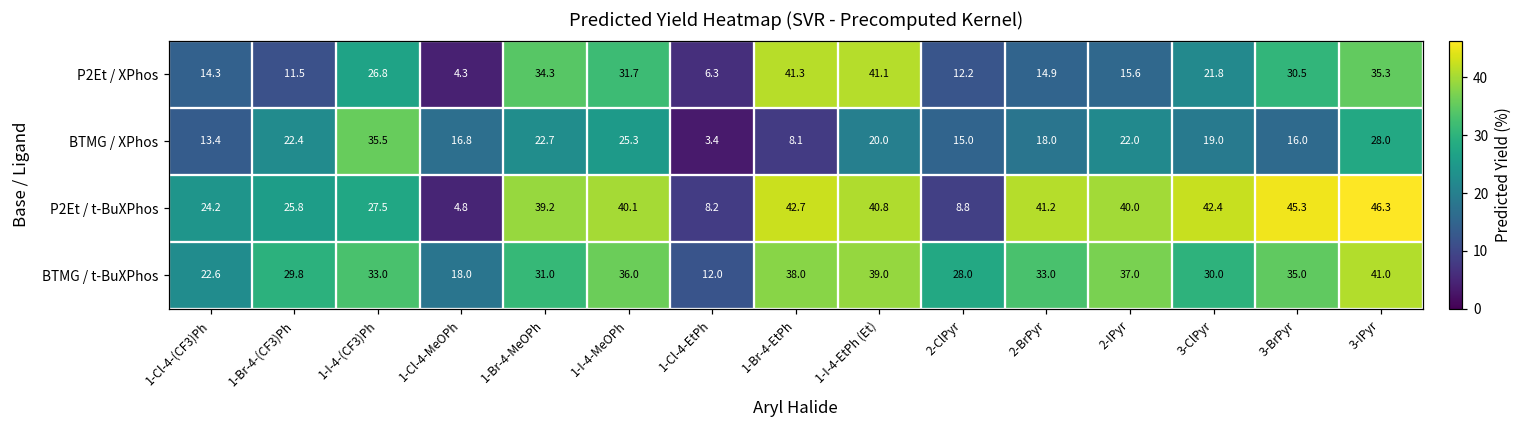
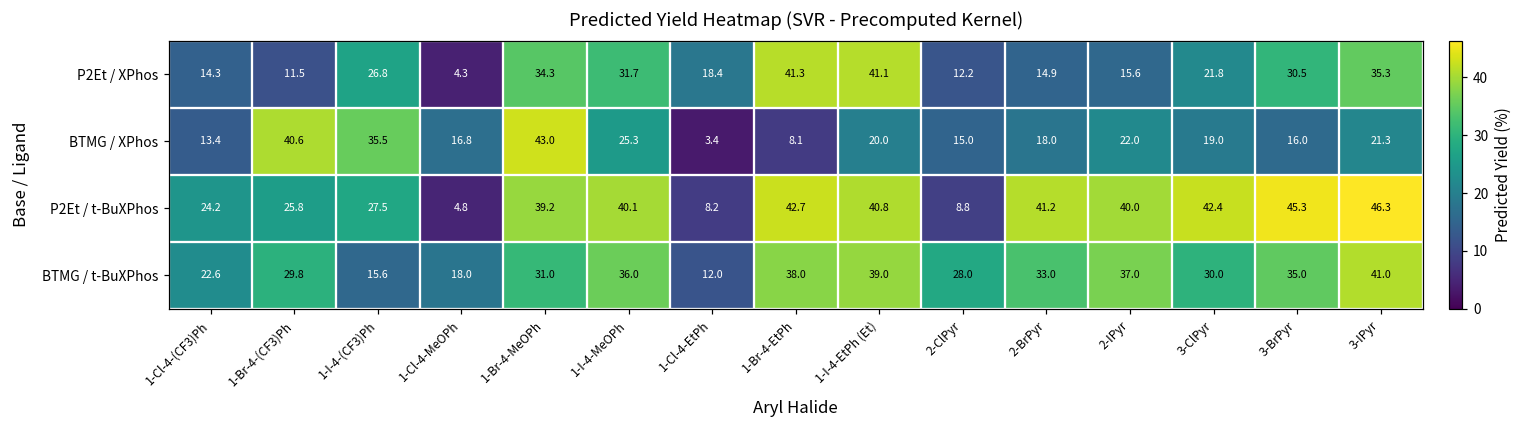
  {
    "P2Et / XPhos": {
      "1-Cl-4-(CF3)Ph": 14.3,
      "1-Br-4-(CF3)Ph": 11.5,
      "1-I-4-(CF3)Ph": 26.8,
      "1-Cl-4-MeOPh": 4.3,
      "1-Br-4-MeOPh": 34.3,
      "1-I-4-MeOPh": 31.7,
-     "1-Cl-4-EtPh": 6.3,
+     "1-Cl-4-EtPh": 18.4,
      "1-Br-4-EtPh": 41.3,
      "1-I-4-EtPh (Et)": 41.1,
      "2-ClPyr": 12.2,
      "2-BrPyr": 14.9,
      "2-IPyr": 15.6,
      "3-ClPyr": 21.8,
      "3-BrPyr": 30.5,
      "3-IPyr": 35.3
    },
    "BTMG / XPhos": {
      "1-Cl-4-(CF3)Ph": 13.4,
-     "1-Br-4-(CF3)Ph": 22.4,
+     "1-Br-4-(CF3)Ph": 40.6,
      "1-I-4-(CF3)Ph": 35.5,
      "1-Cl-4-MeOPh": 16.8,
-     "1-Br-4-MeOPh": 22.7,
+     "1-Br-4-MeOPh": 43.0,
      "1-I-4-MeOPh": 25.3,
      "1-Cl-4-EtPh": 3.4,
      "1-Br-4-EtPh": 8.1,
      "1-I-4-EtPh (Et)": 20.0,
      "2-ClPyr": 15.0,
      "2-BrPyr": 18.0,
      "2-IPyr": 22.0,
      "3-ClPyr": 19.0,
      "3-BrPyr": 16.0,
-     "3-IPyr": 28.0
+     "3-IPyr": 21.3
    },
    "P2Et / t-BuXPhos": {
      "1-Cl-4-(CF3)Ph": 24.2,
      "1-Br-4-(CF3)Ph": 25.8,
      "1-I-4-(CF3)Ph": 27.5,
      "1-Cl-4-MeOPh": 4.8,
      "1-Br-4-MeOPh": 39.2,
      "1-I-4-MeOPh": 40.1,
      "1-Cl-4-EtPh": 8.2,
      "1-Br-4-EtPh": 42.7,
      "1-I-4-EtPh (Et)": 40.8,
      "2-ClPyr": 8.8,
      "2-BrPyr": 41.2,
      "2-IPyr": 40.0,
      "3-ClPyr": 42.4,
      "3-BrPyr": 45.3,
      "3-IPyr": 46.3
    },
    "BTMG / t-BuXPhos": {
      "1-Cl-4-(CF3)Ph": 22.6,
      "1-Br-4-(CF3)Ph": 29.8,
-     "1-I-4-(CF3)Ph": 33.0,
+     "1-I-4-(CF3)Ph": 15.6,
      "1-Cl-4-MeOPh": 18.0,
      "1-Br-4-MeOPh": 31.0,
      "1-I-4-MeOPh": 36.0,
      "1-Cl-4-EtPh": 12.0,
      "1-Br-4-EtPh": 38.0,
      "1-I-4-EtPh (Et)": 39.0,
      "2-ClPyr": 28.0,
      "2-BrPyr": 33.0,
      "2-IPyr": 37.0,
      "3-ClPyr": 30.0,
      "3-BrPyr": 35.0,
      "3-IPyr": 41.0
    }
  }
